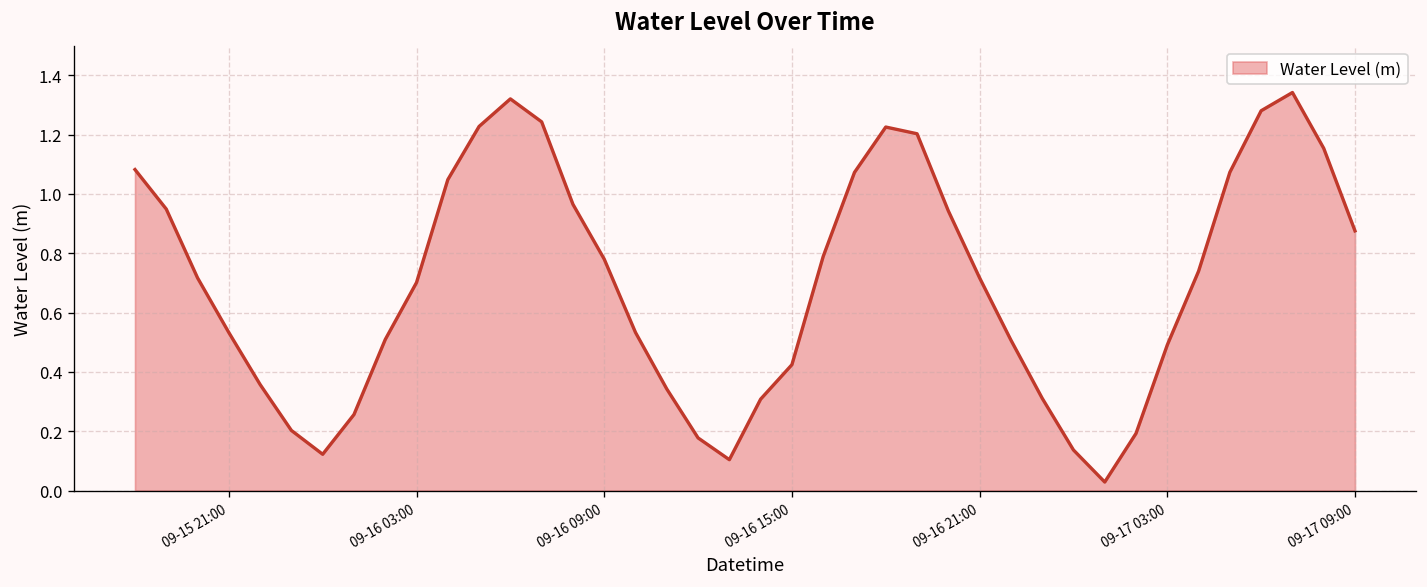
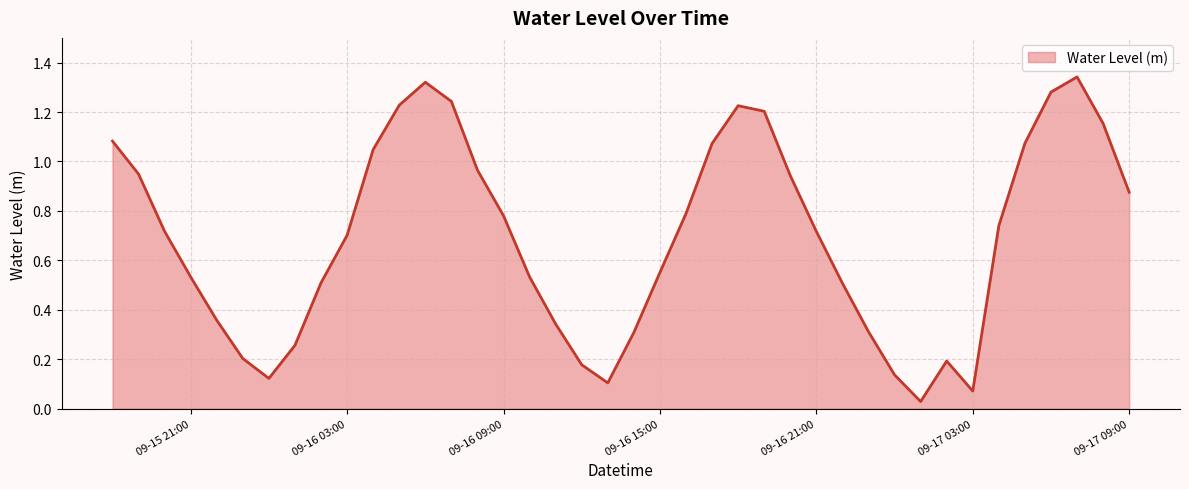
  {
    "09-15 21:00": 0.53,
    "09-16 03:00": 0.70,
    "09-16 09:00": 0.78,
-   "09-16 15:00": 0.42,
+   "09-16 15:00": 0.55,
    "09-16 21:00": 0.72,
-   "09-17 03:00": 0.49,
+   "09-17 03:00": 0.07,
    "09-17 09:00": 0.88
  }
